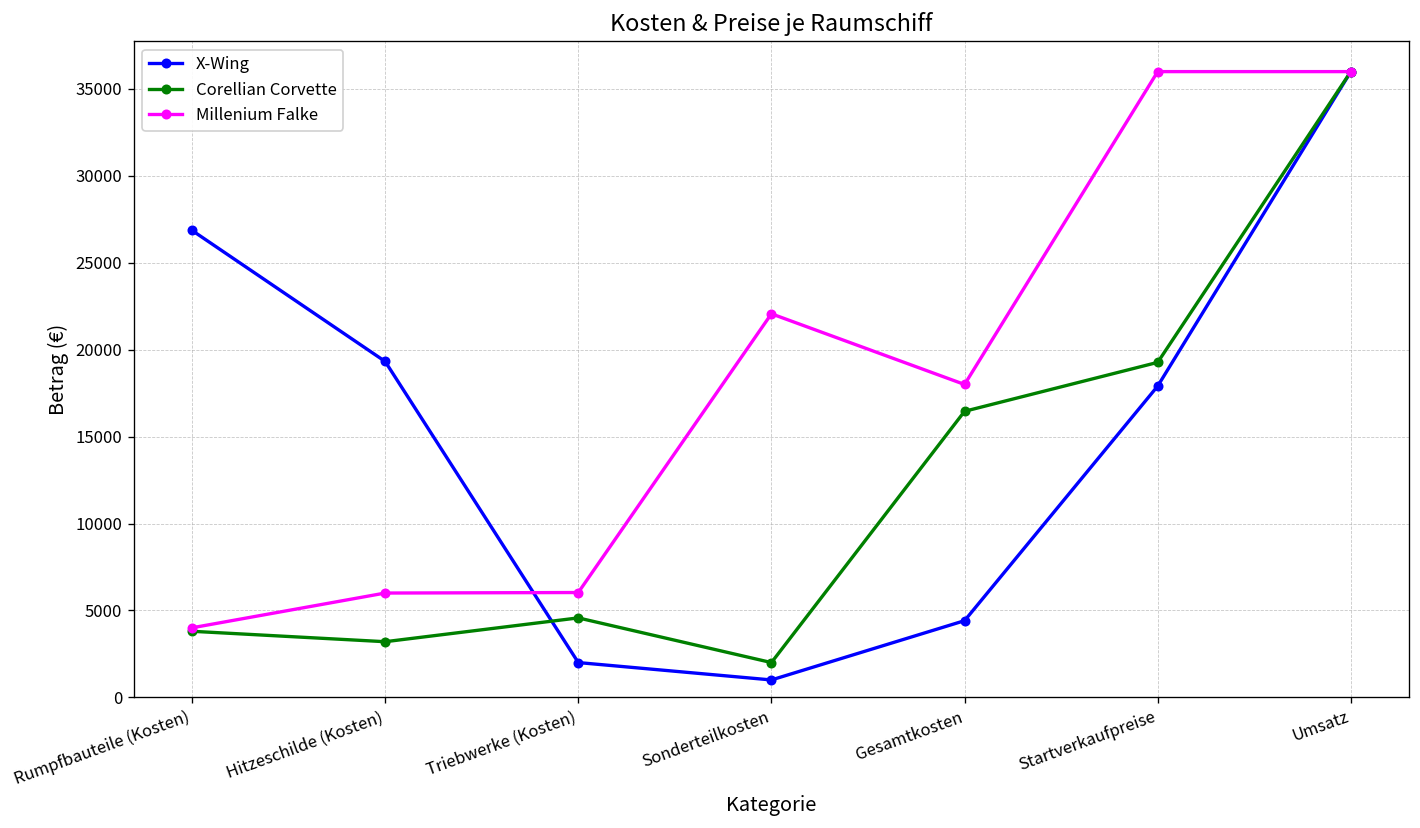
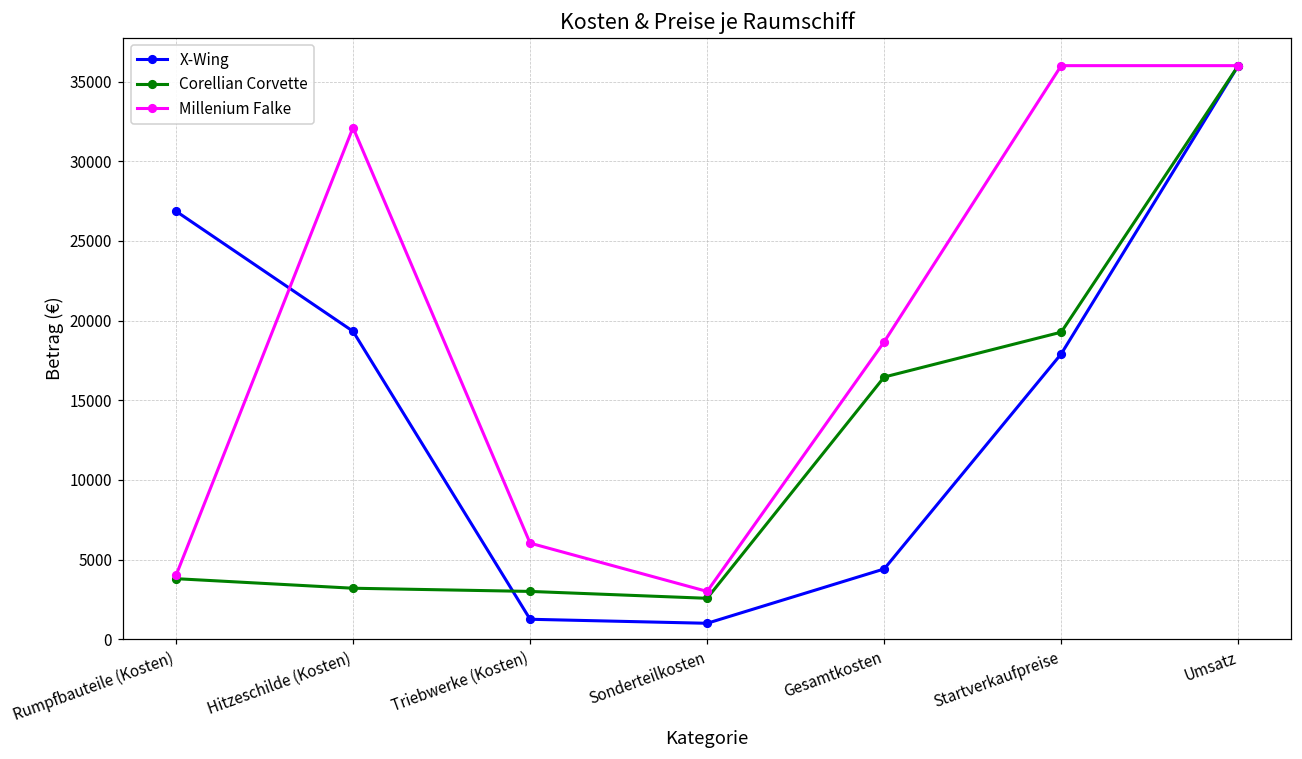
  {
    "X-Wing": {
      "Rumpfbauteile (Kosten)": 26900,
      "Hitzeschilde (Kosten)": 19300,
-     "Triebwerke (Kosten)": 2000,
+     "Triebwerke (Kosten)": 1300,
      "Sonderteilkosten": 1000,
      "Gesamtkosten": 4400,
      "Startverkaufpreise": 17900
    },
    "Corellian Corvette": {
      "Rumpfbauteile (Kosten)": 3800,
      "Hitzeschilde (Kosten)": 3200,
-     "Triebwerke (Kosten)": 4600,
-     "Sonderteilkosten": 2000,
+     "Triebwerke (Kosten)": 3000,
+     "Sonderteilkosten": 2600,
      "Gesamtkosten": 16500,
      "Startverkaufpreise": 19300
    },
    "Millenium Falke": {
      "Rumpfbauteile (Kosten)": 4000,
-     "Hitzeschilde (Kosten)": 6000,
+     "Hitzeschilde (Kosten)": 32100,
      "Triebwerke (Kosten)": 6000,
-     "Sonderteilkosten": 22100,
-     "Gesamtkosten": 18000,
+     "Sonderteilkosten": 3000,
+     "Gesamtkosten": 18700,
      "Startverkaufpreise": 36000
    }
  }
